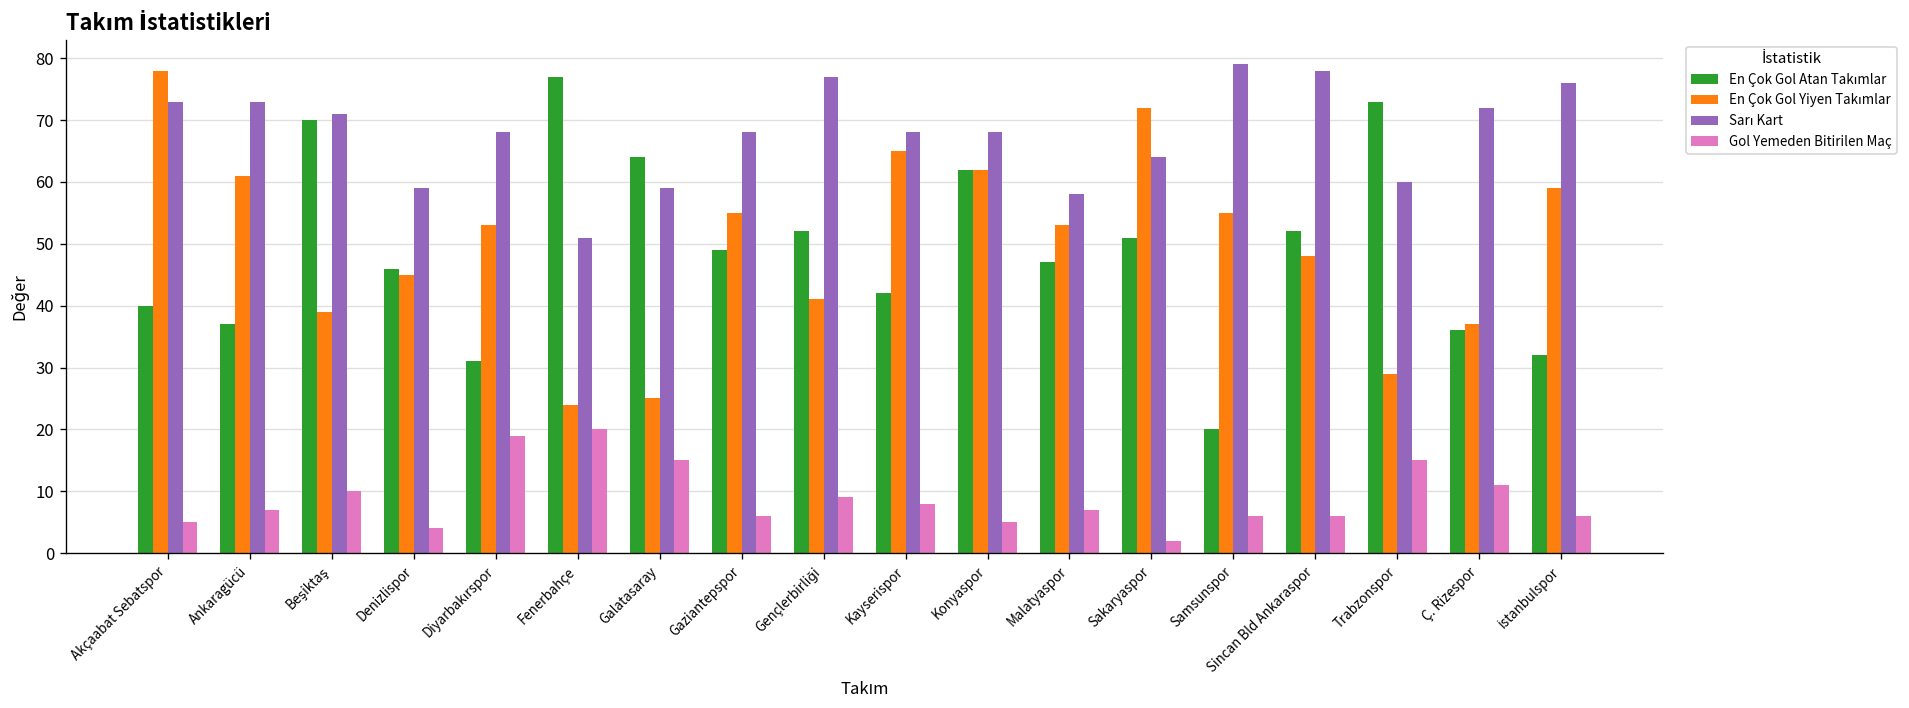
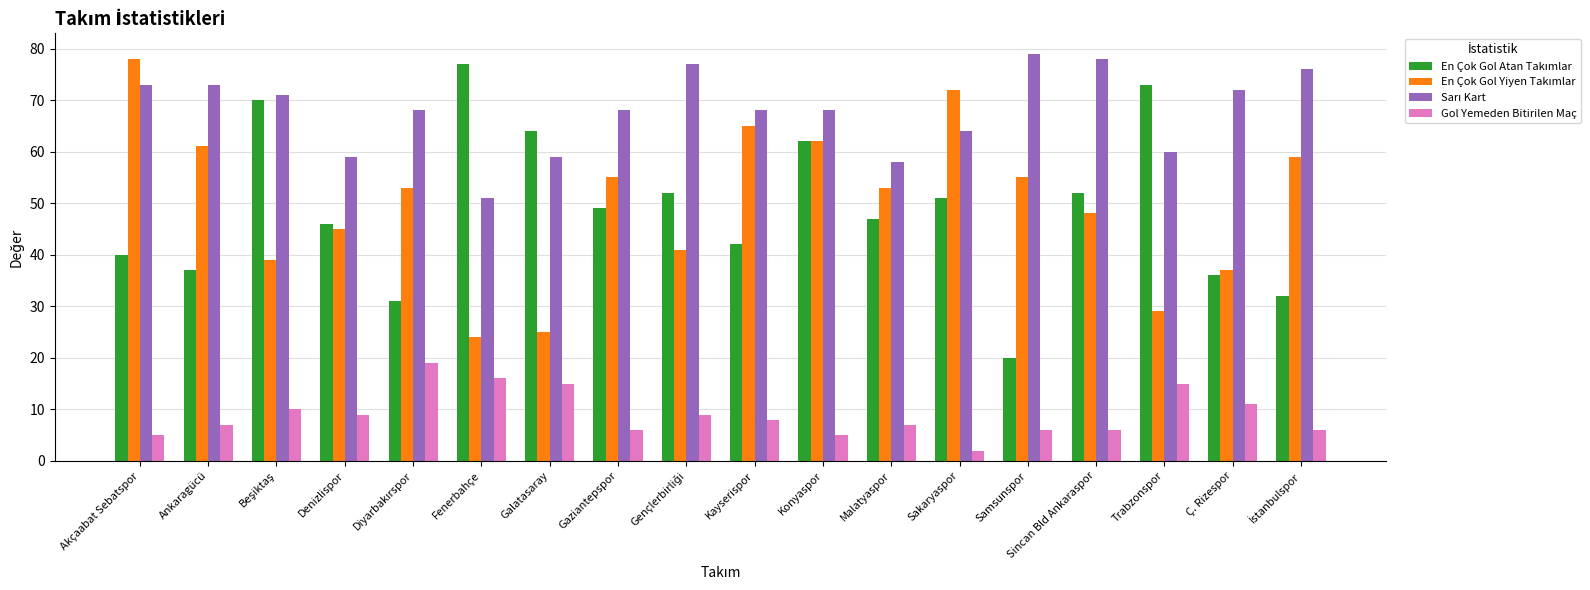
  {
    "En Çok Gol Atan Takımlar": {
      "Akçaabat Sebatspor": 40,
      "Ankaragücü": 37,
      "Beşiktaş": 70,
      "Denizlispor": 46,
      "Diyarbakırspor": 31,
      "Fenerbahçe": 77,
      "Galatasaray": 64,
      "Gaziantepspor": 49,
      "Gençlerbirliği": 52,
      "Kayserispor": 42,
      "Konyaspor": 62,
      "Malatyaspor": 47,
      "Sakaryaspor": 51,
      "Samsunspor": 20,
      "Sincan Bld Ankaraspor": 52,
      "Trabzonspor": 73,
      "Ç. Rizespor": 36,
      "İstanbulspor": 32
    },
    "En Çok Gol Yiyen Takımlar": {
      "Akçaabat Sebatspor": 78,
      "Ankaragücü": 61,
      "Beşiktaş": 39,
      "Denizlispor": 45,
      "Diyarbakırspor": 53,
      "Fenerbahçe": 24,
      "Galatasaray": 25,
      "Gaziantepspor": 55,
      "Gençlerbirliği": 41,
      "Kayserispor": 65,
      "Konyaspor": 62,
      "Malatyaspor": 53,
      "Sakaryaspor": 72,
      "Samsunspor": 55,
      "Sincan Bld Ankaraspor": 48,
      "Trabzonspor": 29,
      "Ç. Rizespor": 37,
      "İstanbulspor": 59
    },
    "Sarı Kart": {
      "Akçaabat Sebatspor": 73,
      "Ankaragücü": 73,
      "Beşiktaş": 71,
      "Denizlispor": 59,
      "Diyarbakırspor": 68,
      "Fenerbahçe": 51,
      "Galatasaray": 59,
      "Gaziantepspor": 68,
      "Gençlerbirliği": 77,
      "Kayserispor": 68,
      "Konyaspor": 68,
      "Malatyaspor": 58,
      "Sakaryaspor": 64,
      "Samsunspor": 79,
      "Sincan Bld Ankaraspor": 78,
      "Trabzonspor": 60,
      "Ç. Rizespor": 72,
      "İstanbulspor": 76
    },
    "Gol Yemeden Bitirilen Maç": {
      "Akçaabat Sebatspor": 5,
      "Ankaragücü": 7,
      "Beşiktaş": 10,
-     "Denizlispor": 4,
+     "Denizlispor": 9,
      "Diyarbakırspor": 19,
-     "Fenerbahçe": 20,
+     "Fenerbahçe": 16,
      "Galatasaray": 15,
      "Gaziantepspor": 6,
      "Gençlerbirliği": 9,
      "Kayserispor": 8,
      "Konyaspor": 5,
      "Malatyaspor": 7,
      "Sakaryaspor": 2,
      "Samsunspor": 6,
      "Sincan Bld Ankaraspor": 6,
      "Trabzonspor": 15,
      "Ç. Rizespor": 11,
      "İstanbulspor": 6
    }
  }
